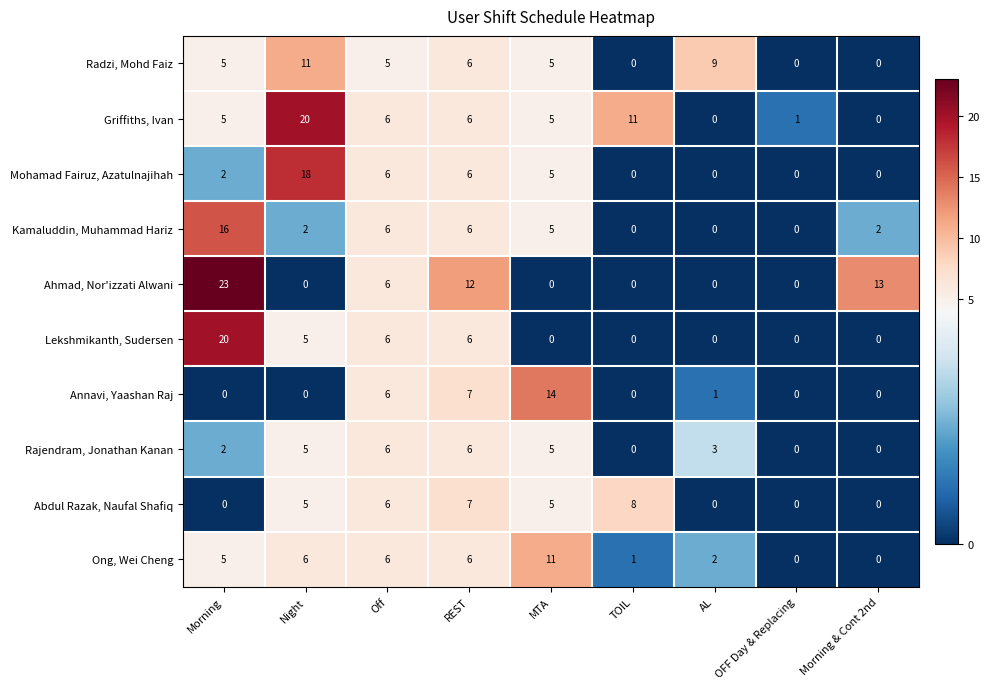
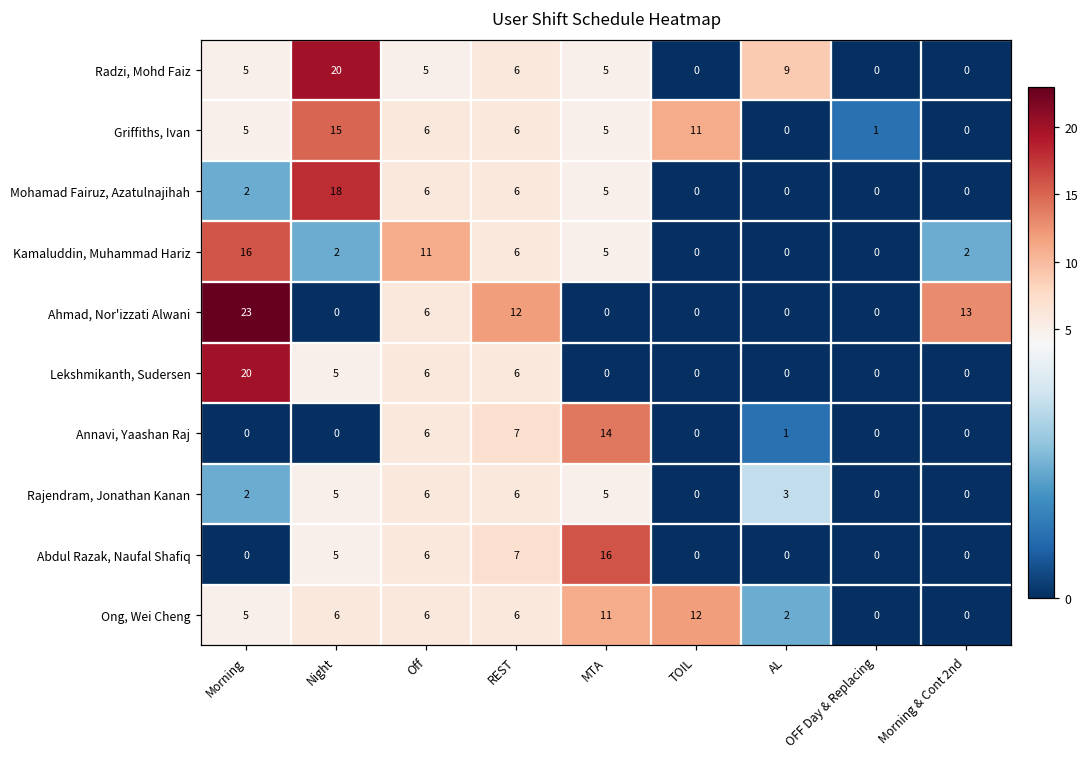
  {
    "Radzi, Mohd Faiz": {
      "Morning": 5,
-     "Night": 11,
+     "Night": 20,
      "Off": 5,
      "REST": 6,
      "MTA": 5,
      "TOIL": 0,
      "AL": 9,
      "OFF Day & Replacing": 0,
      "Morning & Cont 2nd": 0
    },
    "Griffiths, Ivan": {
      "Morning": 5,
-     "Night": 20,
+     "Night": 15,
      "Off": 6,
      "REST": 6,
      "MTA": 5,
      "TOIL": 11,
      "AL": 0,
      "OFF Day & Replacing": 1,
      "Morning & Cont 2nd": 0
    },
    "Mohamad Fairuz, Azatulnajihah": {
      "Morning": 2,
      "Night": 18,
      "Off": 6,
      "REST": 6,
      "MTA": 5,
      "TOIL": 0,
      "AL": 0,
      "OFF Day & Replacing": 0,
      "Morning & Cont 2nd": 0
    },
    "Kamaluddin, Muhammad Hariz": {
      "Morning": 16,
      "Night": 2,
-     "Off": 6,
+     "Off": 11,
      "REST": 6,
      "MTA": 5,
      "TOIL": 0,
      "AL": 0,
      "OFF Day & Replacing": 0,
      "Morning & Cont 2nd": 2
    },
    "Ahmad, Nor'izzati Alwani": {
      "Morning": 23,
      "Night": 0,
      "Off": 6,
      "REST": 12,
      "MTA": 0,
      "TOIL": 0,
      "AL": 0,
      "OFF Day & Replacing": 0,
      "Morning & Cont 2nd": 13
    },
    "Lekshmikanth, Sudersen": {
      "Morning": 20,
      "Night": 5,
      "Off": 6,
      "REST": 6,
      "MTA": 0,
      "TOIL": 0,
      "AL": 0,
      "OFF Day & Replacing": 0,
      "Morning & Cont 2nd": 0
    },
    "Annavi, Yaashan Raj": {
      "Morning": 0,
      "Night": 0,
      "Off": 6,
      "REST": 7,
      "MTA": 14,
      "TOIL": 0,
      "AL": 1,
      "OFF Day & Replacing": 0,
      "Morning & Cont 2nd": 0
    },
    "Rajendram, Jonathan Kanan": {
      "Morning": 2,
      "Night": 5,
      "Off": 6,
      "REST": 6,
      "MTA": 5,
      "TOIL": 0,
      "AL": 3,
      "OFF Day & Replacing": 0,
      "Morning & Cont 2nd": 0
    },
    "Abdul Razak, Naufal Shafiq": {
      "Morning": 0,
      "Night": 5,
      "Off": 6,
      "REST": 7,
-     "MTA": 5,
-     "TOIL": 8,
+     "MTA": 16,
+     "TOIL": 0,
      "AL": 0,
      "OFF Day & Replacing": 0,
      "Morning & Cont 2nd": 0
    },
    "Ong, Wei Cheng": {
      "Morning": 5,
      "Night": 6,
      "Off": 6,
      "REST": 6,
      "MTA": 11,
-     "TOIL": 1,
+     "TOIL": 12,
      "AL": 2,
      "OFF Day & Replacing": 0,
      "Morning & Cont 2nd": 0
    }
  }
